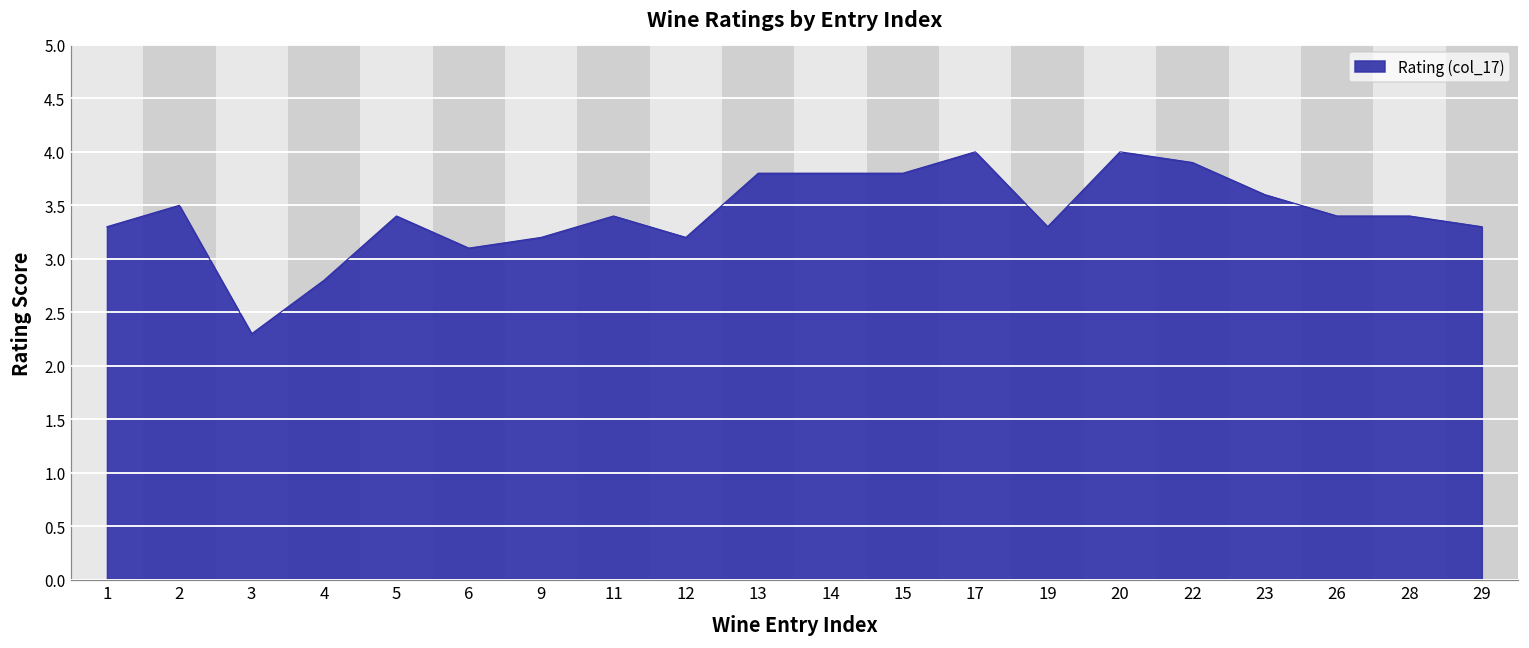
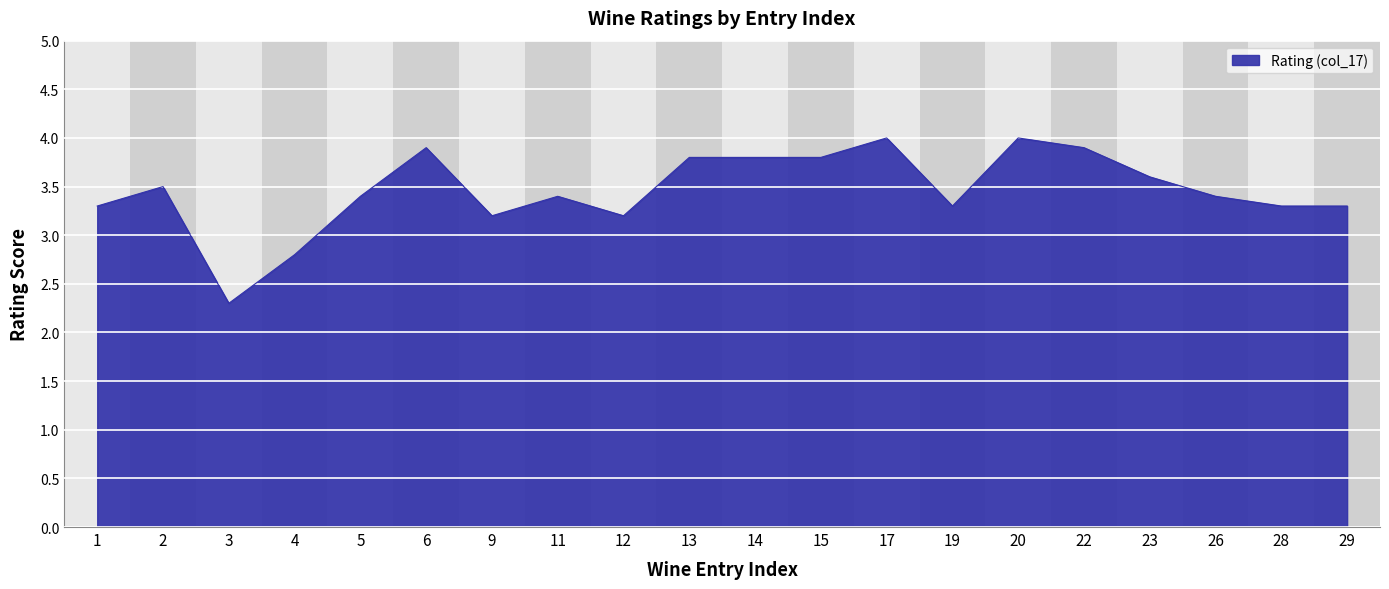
  {
    "1": 3.3,
    "2": 3.5,
    "3": 2.3,
    "4": 2.8,
    "5": 3.4,
-   "6": 3.1,
+   "6": 3.9,
    "9": 3.2,
    "11": 3.4,
    "12": 3.2,
    "13": 3.8,
    "14": 3.8,
    "15": 3.8,
    "17": 4.0,
    "19": 3.3,
    "20": 4.0,
    "22": 3.9,
    "23": 3.6,
    "26": 3.4,
-   "28": 3.4,
+   "28": 3.3,
    "29": 3.3
  }
